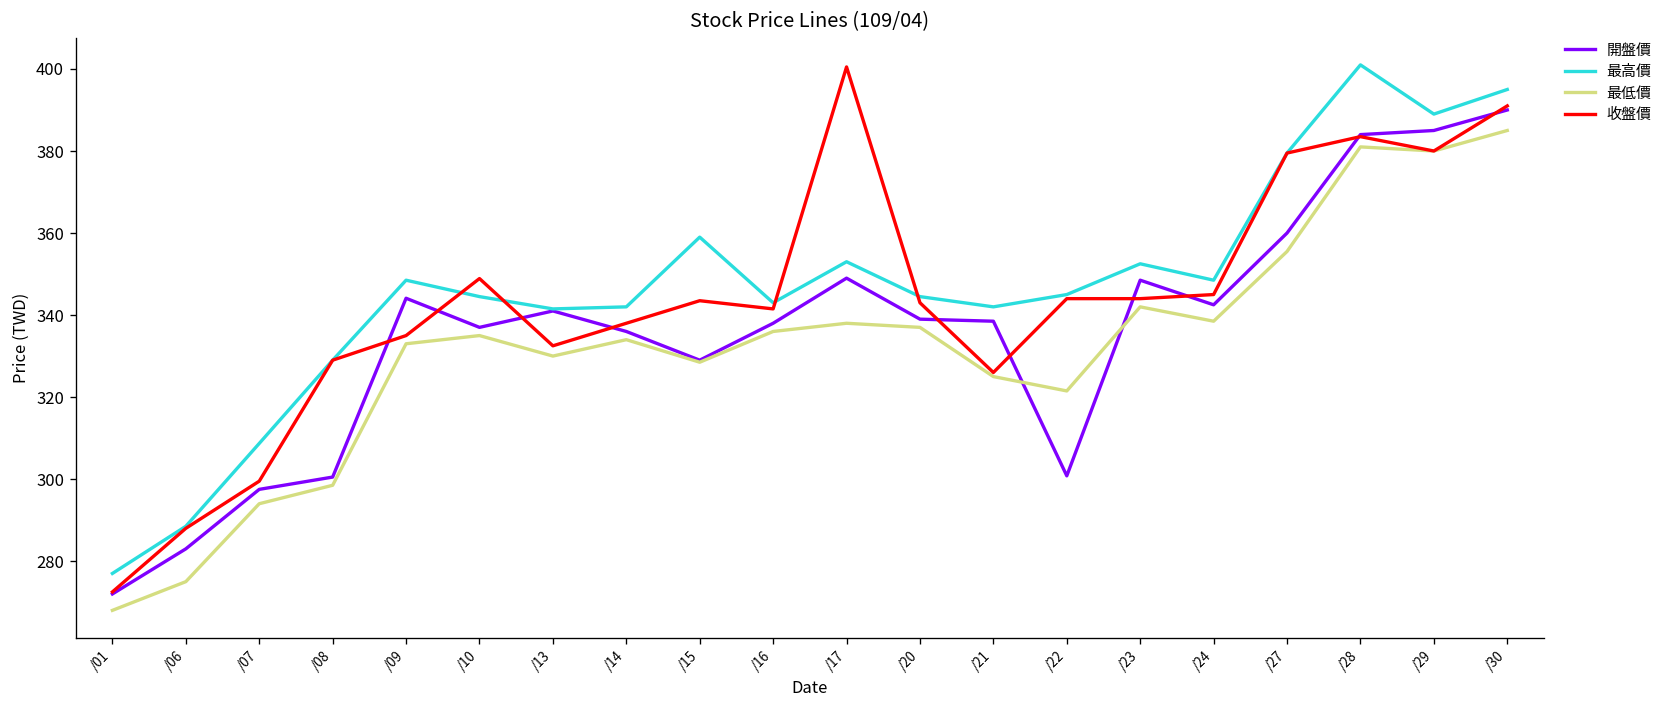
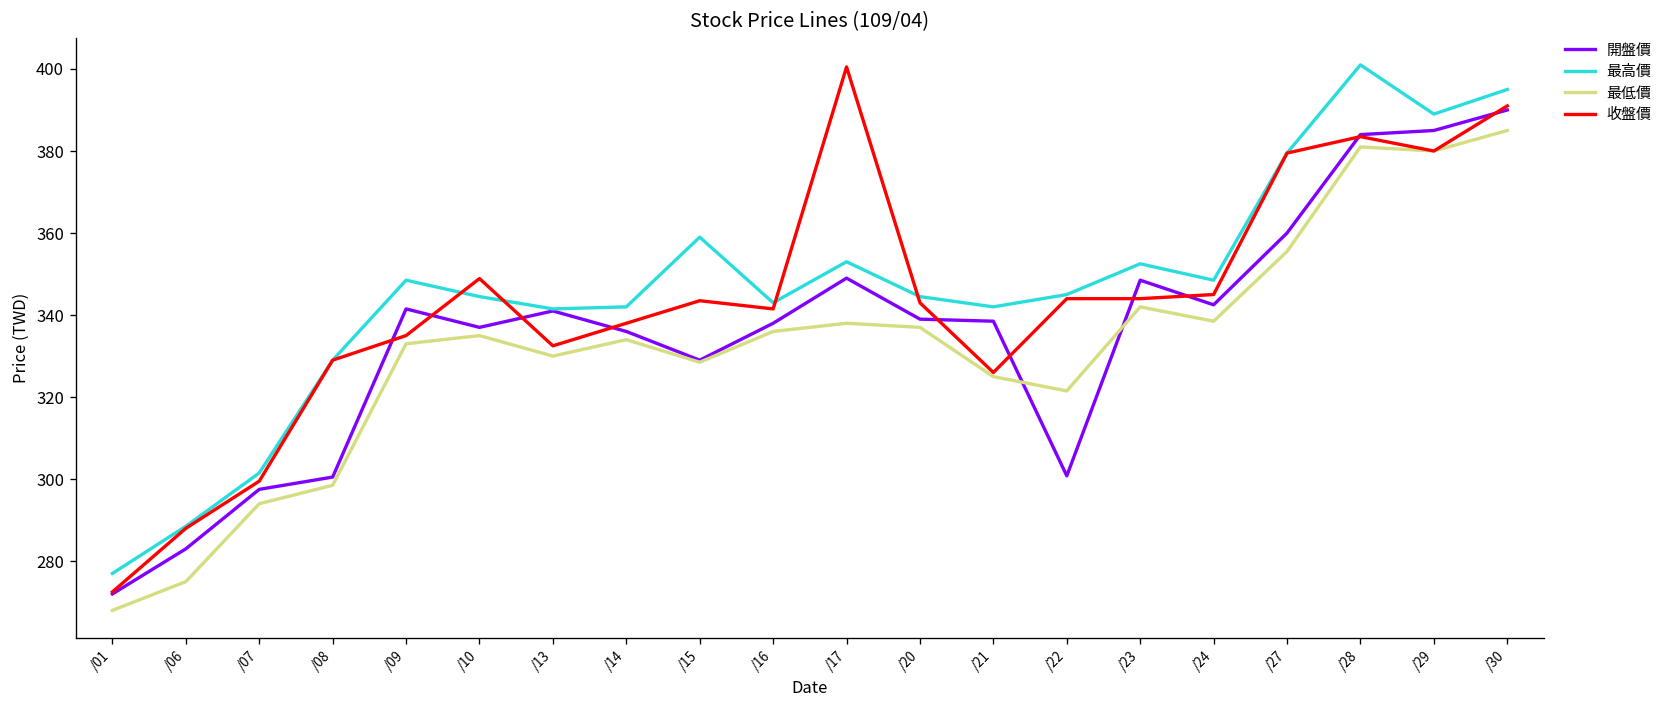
  {
    "開盤價": {
      "/06": 283,
      "/07": 298,
      "/08": 301,
-     "/09": 344,
+     "/09": 342,
      "/10": 337,
      "/14": 336,
      "/16": 338,
      "/17": 349,
      "/20": 339,
      "/21": 339,
      "/22": 301,
      "/23": 349,
      "/24": 343,
      "/27": 360,
      "/29": 385,
      "/30": 390
    },
    "最高價": {
      "/01": 277,
-     "/07": 309,
+     "/07": 302,
      "/09": 349,
      "/10": 345,
      "/14": 342,
      "/15": 359,
      "/16": 343,
      "/17": 353,
      "/20": 345,
      "/21": 342,
      "/22": 345,
      "/23": 353,
      "/24": 349,
      "/28": 401,
      "/29": 389,
      "/30": 395
    },
    "最低價": {
      "/01": 268,
      "/06": 275,
      "/07": 294,
      "/08": 299,
      "/09": 333,
      "/10": 335,
      "/13": 330,
      "/14": 334,
      "/16": 336,
      "/17": 338,
      "/20": 337,
      "/21": 325,
      "/22": 322,
      "/23": 342,
      "/24": 339,
      "/27": 356,
      "/28": 381,
      "/30": 385
    },
    "收盤價": {
      "/07": 300,
      "/09": 335,
      "/10": 349,
      "/13": 333,
      "/14": 338,
      "/15": 344,
      "/16": 342,
      "/17": 401,
      "/20": 343,
      "/21": 326,
      "/22": 344,
      "/23": 344,
      "/24": 345,
      "/30": 391
    }
  }
